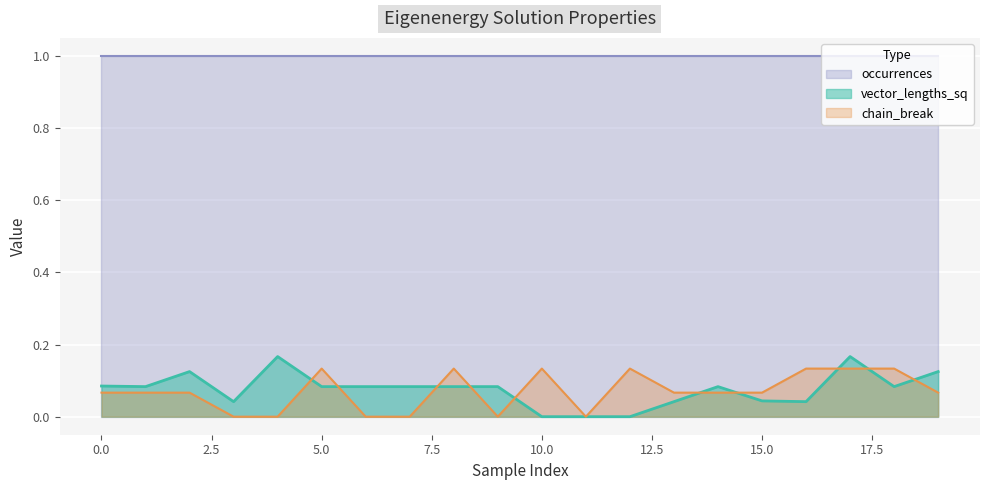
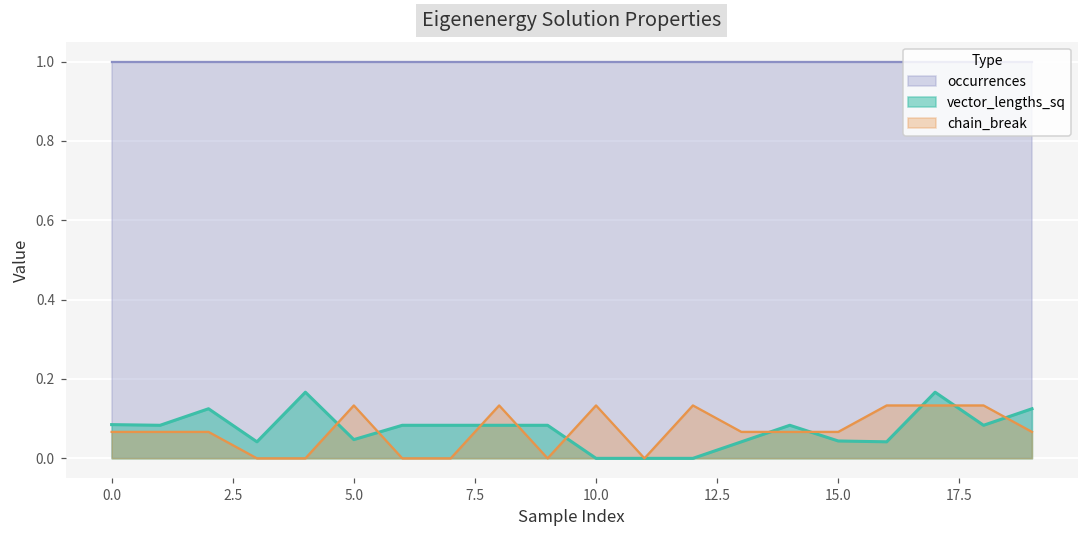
  {
    "occurrences": {
      "0.0": 1.00,
      "5.0": 1.00,
      "10.0": 1.00,
      "15.0": 1.00
    },
    "vector_lengths_sq": {
      "0.0": 0.09,
-     "5.0": 0.08,
+     "5.0": 0.05,
      "10.0": 0.00,
      "15.0": 0.04
    },
    "chain_break": {
      "0.0": 0.07,
      "5.0": 0.13,
      "10.0": 0.13,
      "15.0": 0.07
    }
  }
